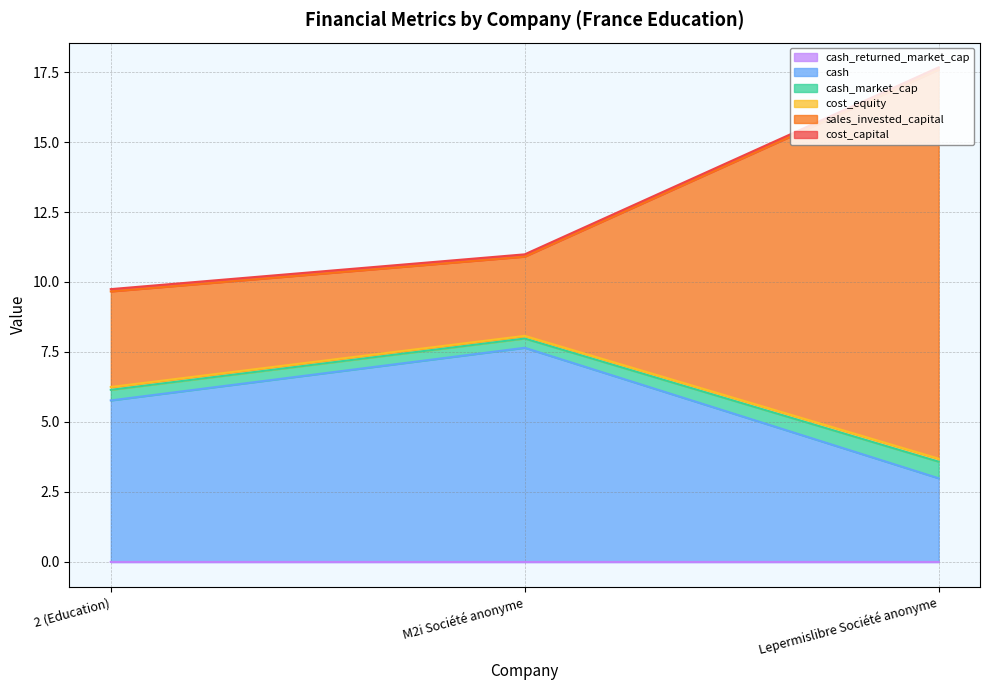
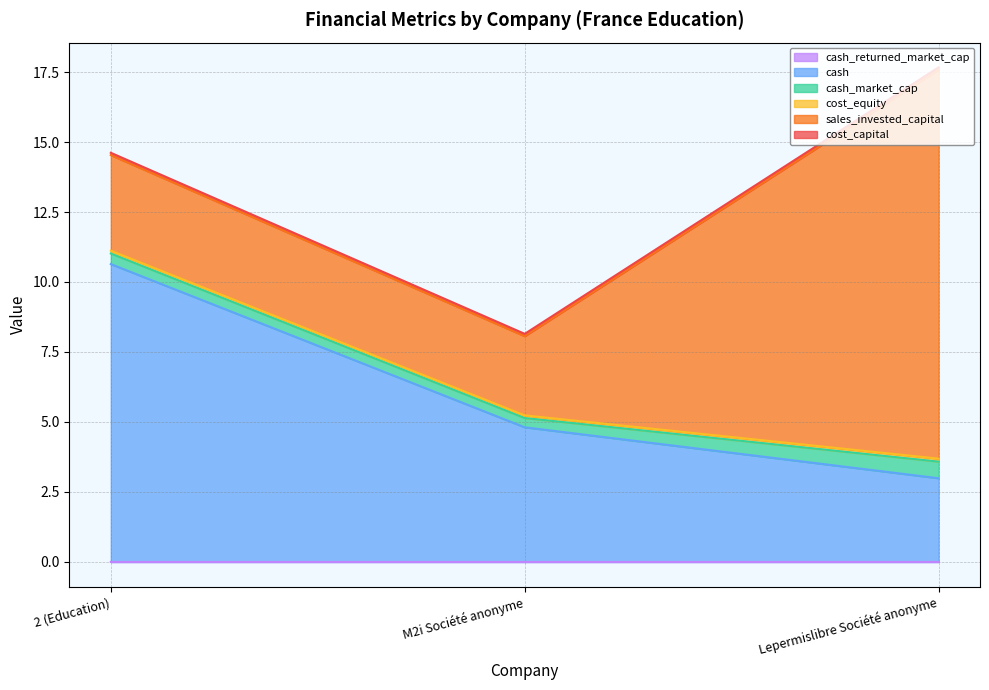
  {
    "cash_returned_market_cap": {
      "2 (Education)": 0.0,
      "M2i Société anonyme": 0.0,
      "Lepermislibre Société anonyme": 0.0
    },
    "cash": {
-     "2 (Education)": 5.8,
-     "M2i Société anonyme": 7.7,
+     "2 (Education)": 10.6,
+     "M2i Société anonyme": 4.8,
      "Lepermislibre Société anonyme": 3.0
    },
    "cash_market_cap": {
      "2 (Education)": 0.4,
      "M2i Société anonyme": 0.3,
      "Lepermislibre Société anonyme": 0.6
    },
    "cost_equity": {
      "2 (Education)": 0.1,
      "M2i Société anonyme": 0.1,
      "Lepermislibre Société anonyme": 0.1
    }
  }
